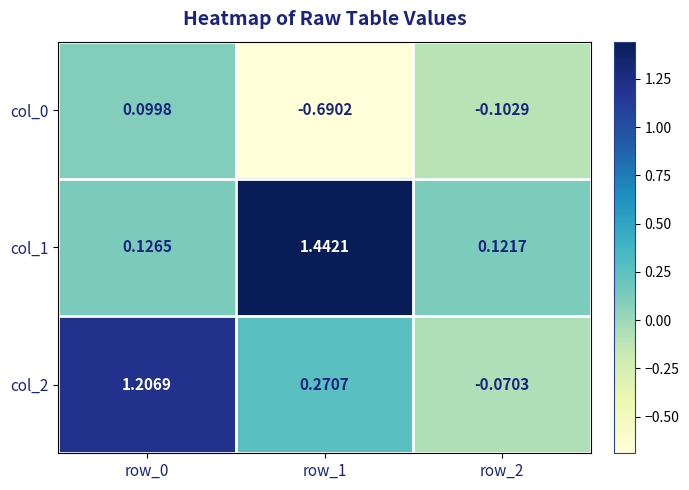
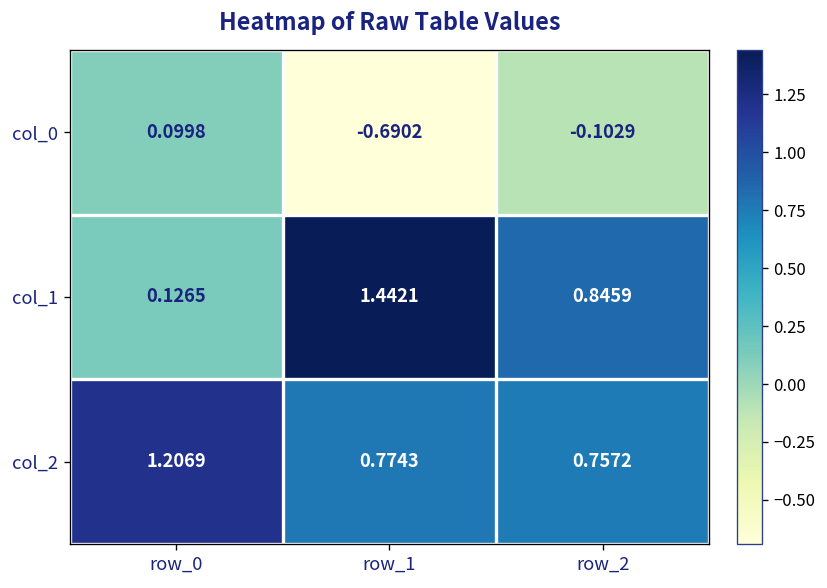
  {
    "col_0": {
      "row_0": 0.0998,
      "row_1": -0.6902,
      "row_2": -0.1029
    },
    "col_1": {
      "row_0": 0.1265,
      "row_1": 1.4421,
-     "row_2": 0.1217
+     "row_2": 0.8459
    },
    "col_2": {
      "row_0": 1.2069,
-     "row_1": 0.2707,
-     "row_2": -0.0703
+     "row_1": 0.7743,
+     "row_2": 0.7572
    }
  }
